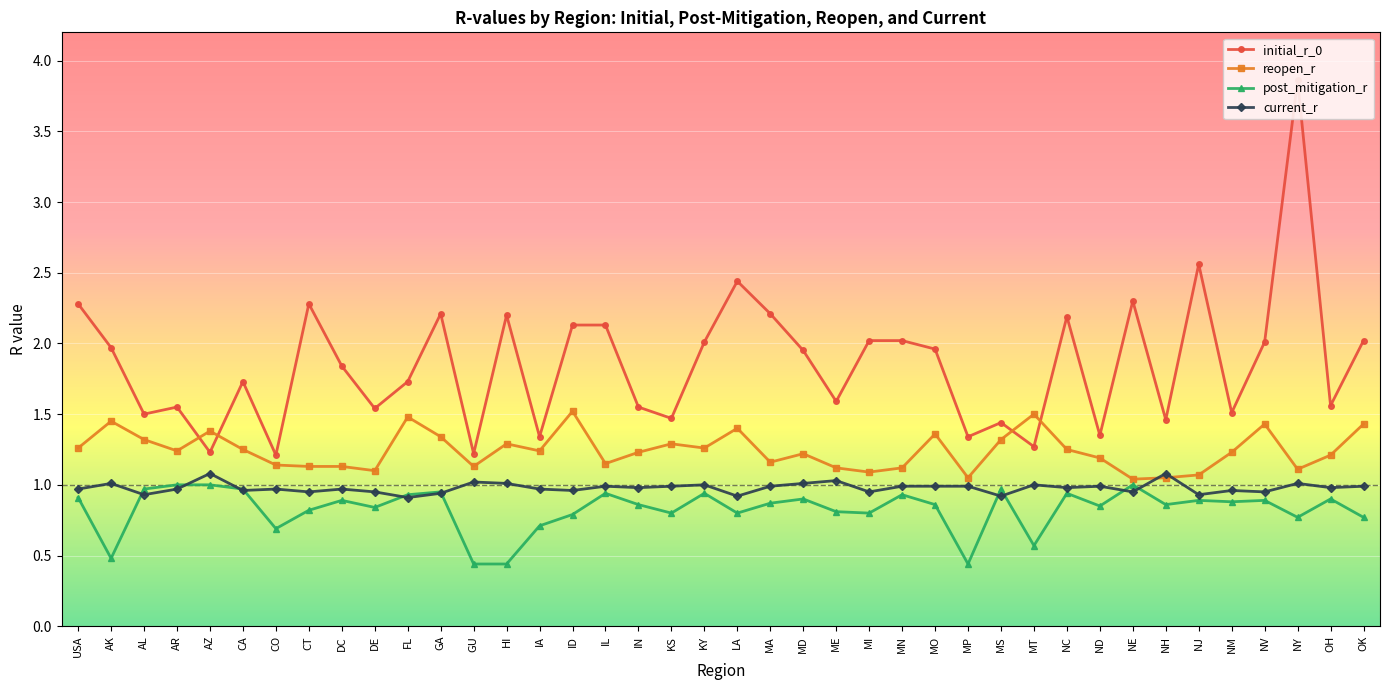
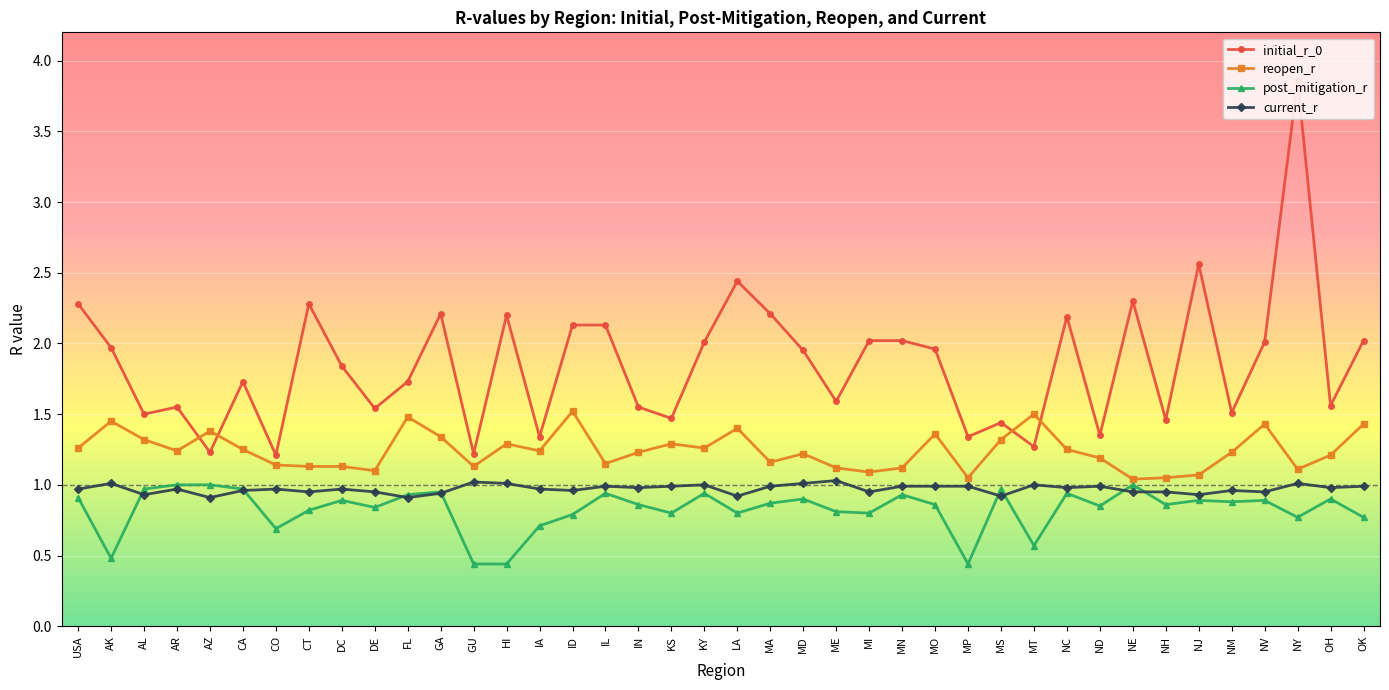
  {
    "post_mitigation_r": {
      "USA": 0.91,
      "AK": 0.48,
      "AL": 0.97,
      "AR": 1.00,
      "AZ": 1.00,
      "CO": 0.69,
      "CT": 0.82,
      "DC": 0.89,
      "DE": 0.84,
      "FL": 0.93,
      "GU": 0.44,
      "HI": 0.44,
      "IA": 0.71,
      "ID": 0.79,
      "IL": 0.94,
      "IN": 0.86,
      "KS": 0.80,
      "KY": 0.94,
      "LA": 0.80,
      "MA": 0.87,
      "MD": 0.90,
      "ME": 0.81,
      "MI": 0.80,
      "MN": 0.93,
      "MO": 0.86,
      "MP": 0.44,
      "MS": 0.97,
      "MT": 0.57,
      "NC": 0.94,
      "ND": 0.85,
      "NE": 1.00,
      "NH": 0.86,
      "NJ": 0.89,
      "NM": 0.88,
      "NV": 0.89,
      "NY": 0.77,
      "OH": 0.90,
      "OK": 0.77
    },
    "current_r": {
      "USA": 0.97,
      "AK": 1.01,
      "AL": 0.93,
      "AR": 0.97,
-     "AZ": 1.08,
+     "AZ": 0.91,
      "CO": 0.97,
      "CT": 0.95,
      "DC": 0.97,
      "DE": 0.95,
      "FL": 0.91,
      "GU": 1.02,
      "HI": 1.01,
      "IA": 0.97,
      "ID": 0.96,
      "IL": 0.99,
      "IN": 0.98,
      "KS": 0.99,
      "KY": 1.00,
      "LA": 0.92,
      "MA": 0.99,
      "MD": 1.01,
      "ME": 1.03,
      "MI": 0.95,
      "MN": 0.99,
      "MO": 0.99,
      "MP": 0.99,
      "MS": 0.92,
      "MT": 1.00,
      "NC": 0.98,
      "ND": 0.99,
      "NE": 0.95,
-     "NH": 1.08,
+     "NH": 0.95,
      "NJ": 0.93,
      "NM": 0.96,
      "NV": 0.95,
      "NY": 1.01,
      "OH": 0.98,
      "OK": 0.99
    }
  }
